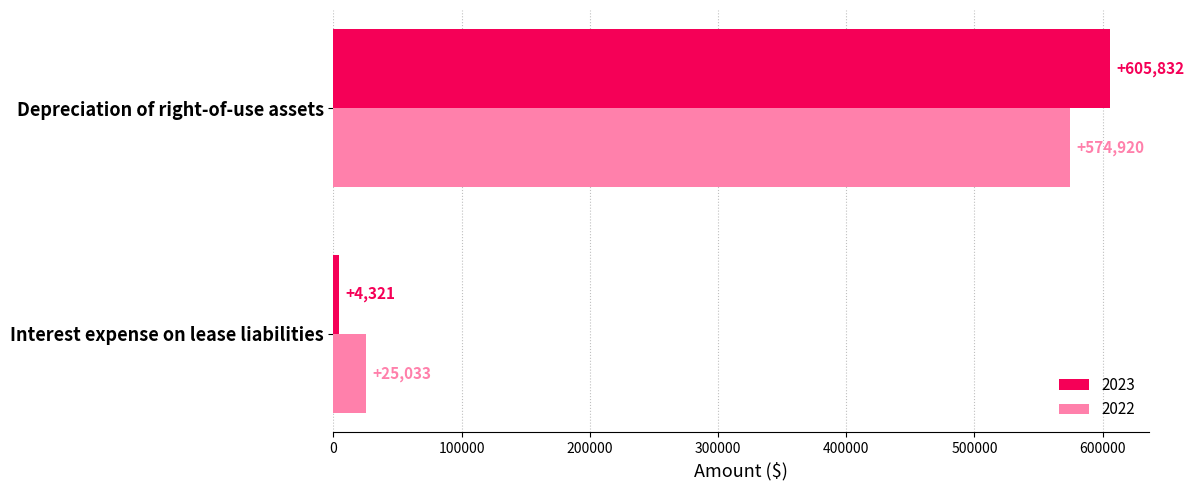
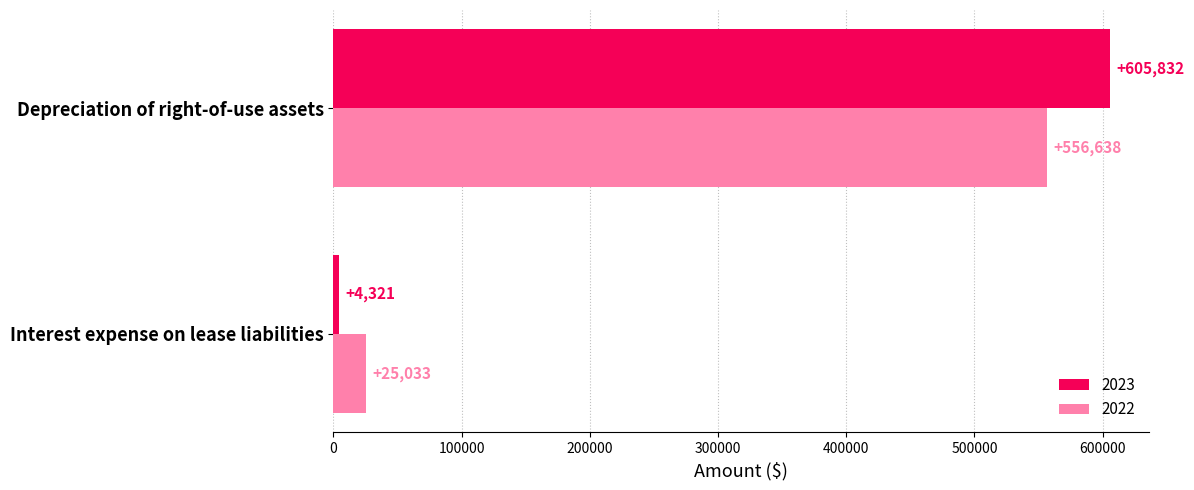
  {
    "2023": {
      "Depreciation of right-of-use assets": "+605,832",
      "Interest expense on lease liabilities": "+4,321"
    },
    "2022": {
-     "Depreciation of right-of-use assets": "+574,920",
+     "Depreciation of right-of-use assets": "+556,638",
      "Interest expense on lease liabilities": "+25,033"
    }
  }
